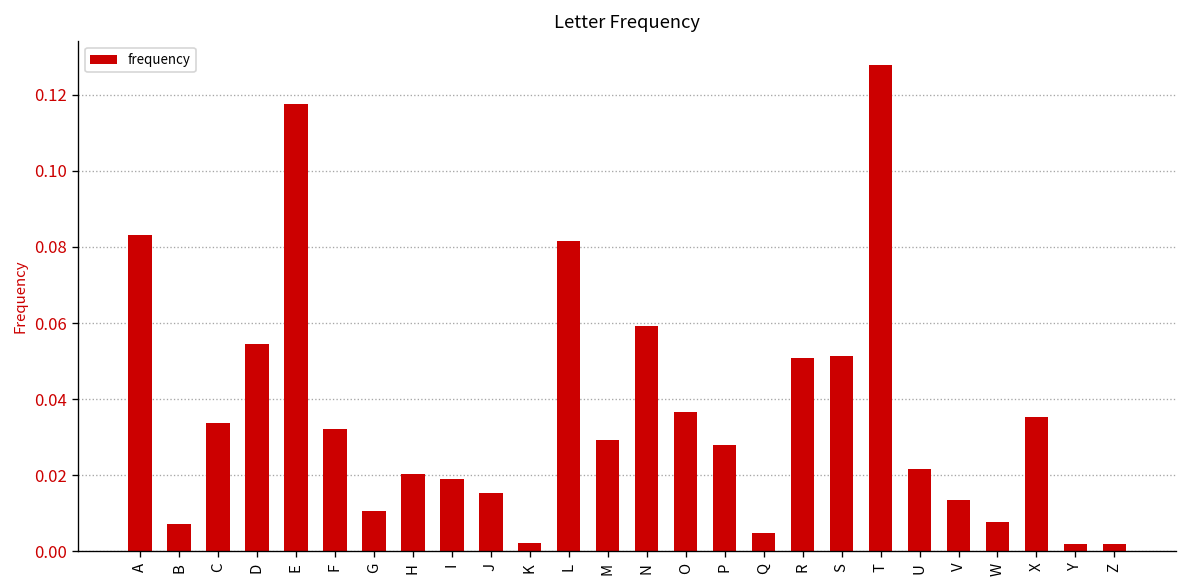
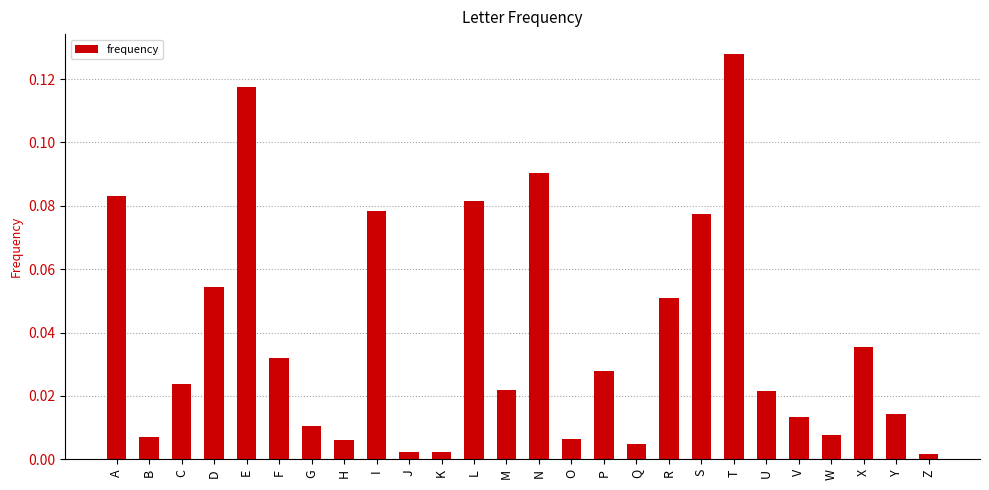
  {
    "A": 0.083,
    "B": 0.007,
-   "C": 0.034,
+   "C": 0.024,
    "D": 0.054,
    "E": 0.118,
    "F": 0.032,
    "G": 0.011,
-   "H": 0.020,
-   "I": 0.019,
-   "J": 0.015,
+   "H": 0.006,
+   "I": 0.078,
+   "J": 0.002,
    "K": 0.002,
    "L": 0.082,
-   "M": 0.029,
-   "N": 0.059,
-   "O": 0.036,
+   "M": 0.022,
+   "N": 0.090,
+   "O": 0.006,
    "P": 0.028,
    "Q": 0.005,
    "R": 0.051,
-   "S": 0.051,
+   "S": 0.077,
    "T": 0.128,
    "U": 0.022,
    "V": 0.013,
    "W": 0.008,
    "X": 0.035,
-   "Y": 0.002,
+   "Y": 0.014,
    "Z": 0.002
  }
